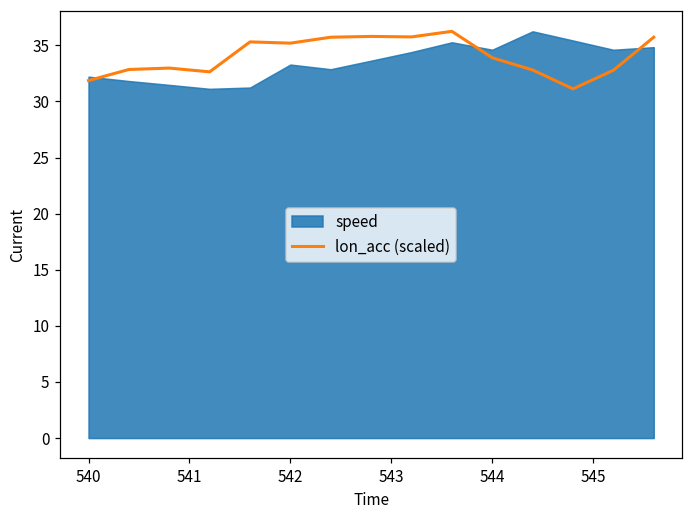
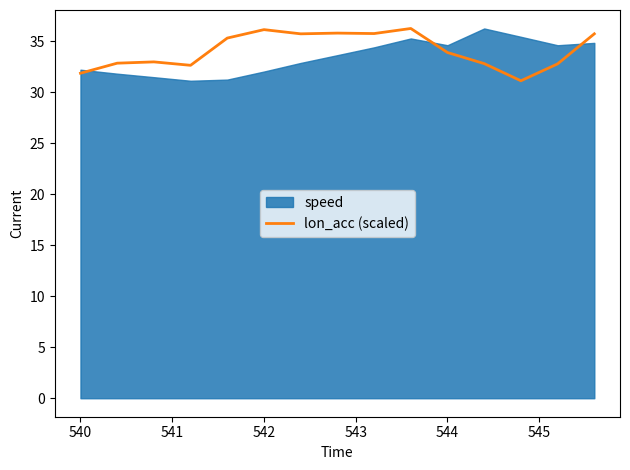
  {
    "lon_acc (scaled)": {
      "540": 31.9,
-     "542": 35.2,
+     "542": 36.1,
      "544": 33.9
    },
    "speed": {
      "540": 32.2,
-     "542": 33.3,
+     "542": 32.0,
      "544": 34.6
    }
  }
